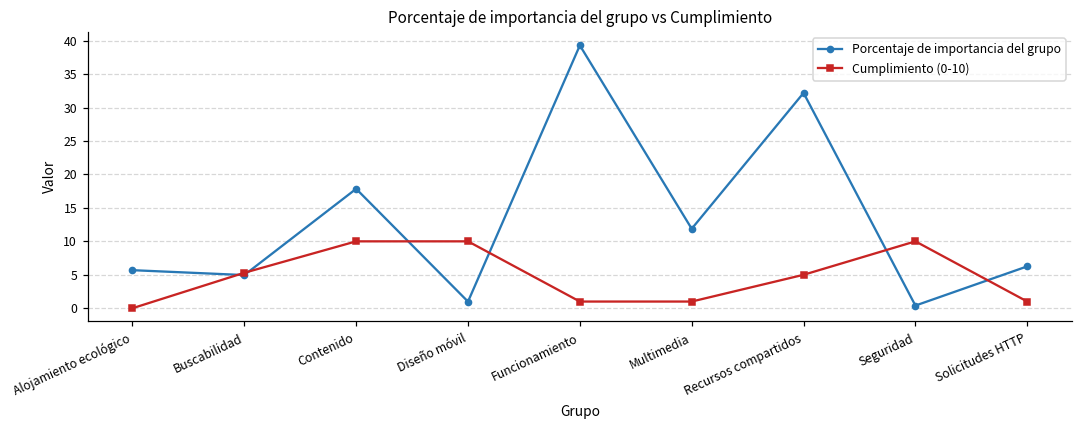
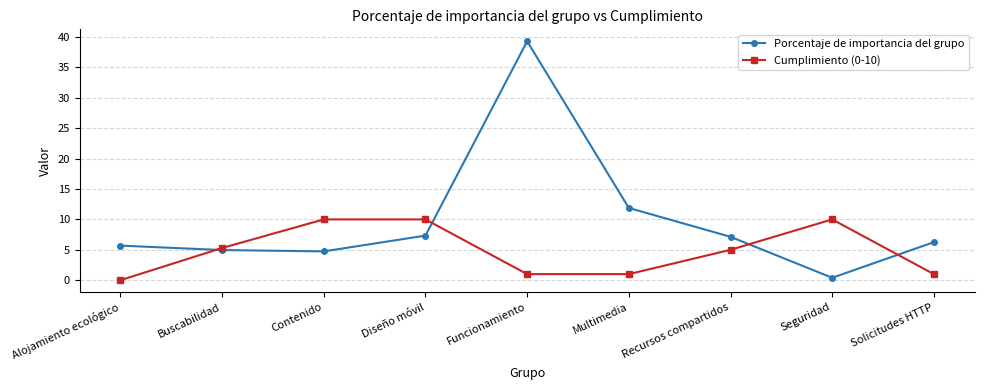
  {
    "Porcentaje de importancia del grupo": {
      "Alojamiento ecológico": 6,
-     "Contenido": 18,
-     "Diseño móvil": 1,
+     "Contenido": 5,
+     "Diseño móvil": 7,
      "Funcionamiento": 39,
      "Multimedia": 12,
-     "Recursos compartidos": 32,
+     "Recursos compartidos": 7,
      "Seguridad": 0,
      "Solicitudes HTTP": 6
    },
    "Cumplimiento (0-10)": {
      "Alojamiento ecológico": 0,
      "Contenido": 10,
      "Diseño móvil": 10,
      "Funcionamiento": 1,
      "Multimedia": 1,
      "Recursos compartidos": 5,
      "Seguridad": 10,
      "Solicitudes HTTP": 1
    }
  }
